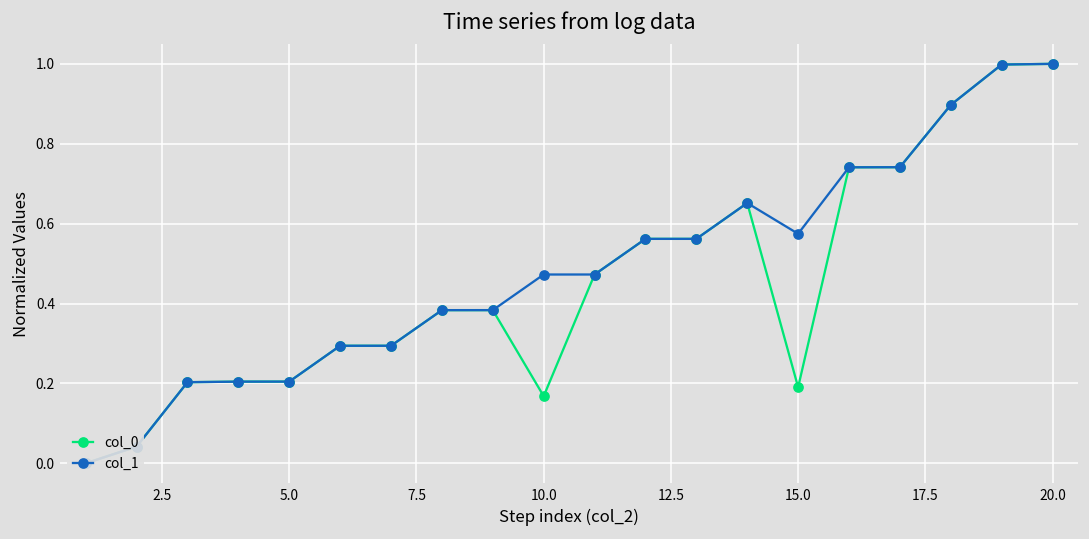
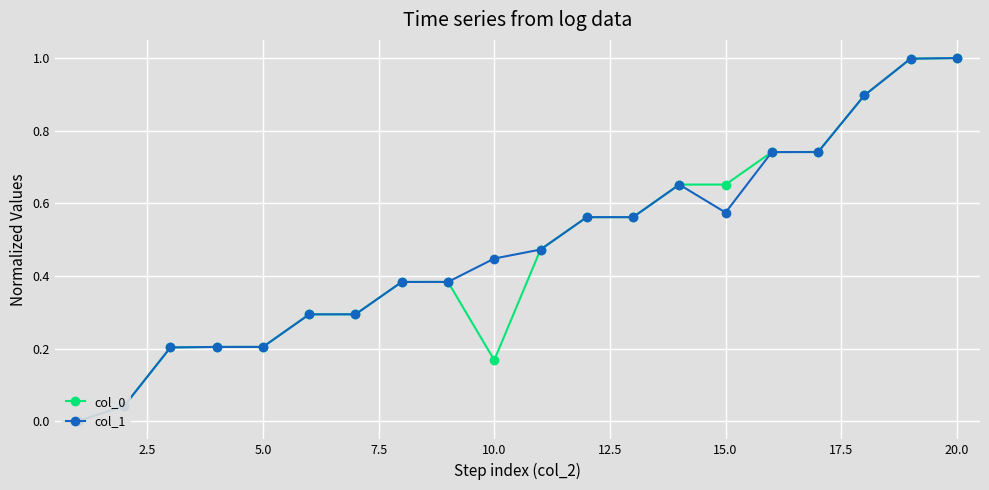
  {
    "col_0": {
      "10.0": 0.17,
-     "15.0": 0.19
+     "15.0": 0.65
    },
    "col_1": {
-     "10.0": 0.47,
+     "10.0": 0.45,
      "15.0": 0.57
    }
  }
